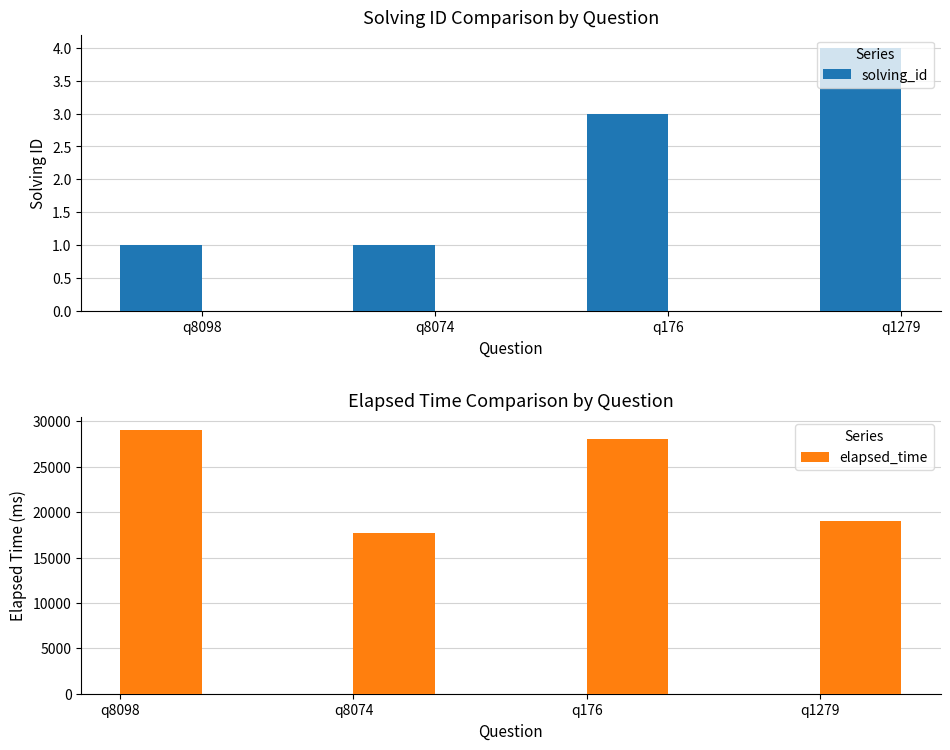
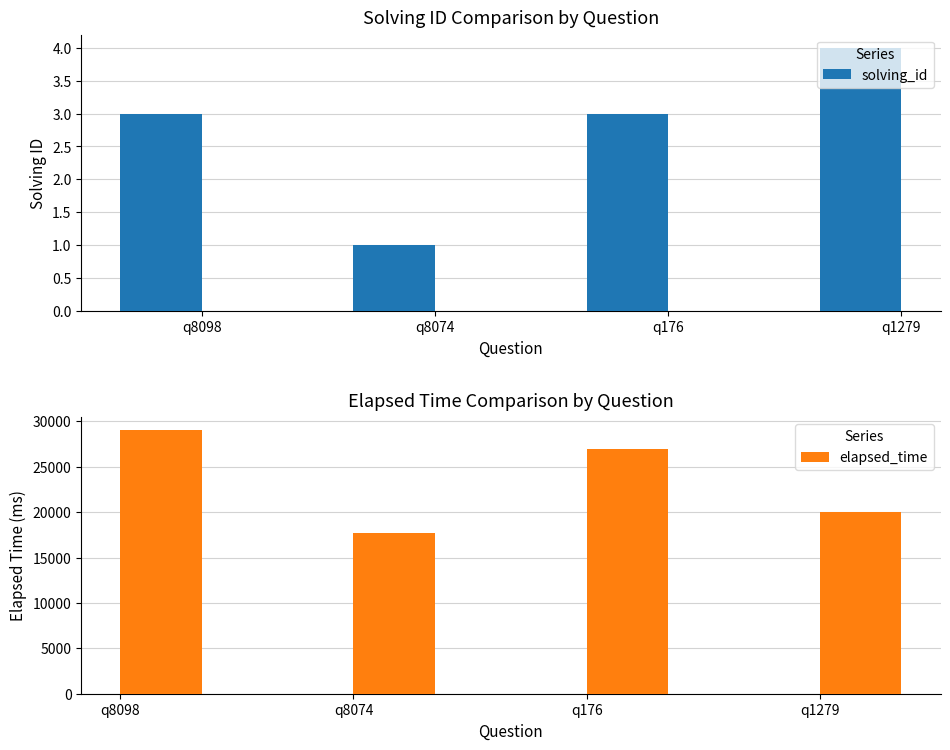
  {
    "Solving ID Comparison by Question": {
-     "q8098": 1,
+     "q8098": 3,
      "q8074": 1,
      "q176": 3
    },
    "Elapsed Time Comparison by Question": {
      "q8098": 29000,
      "q8074": 18000,
-     "q176": 28000,
-     "q1279": 19000
+     "q176": 27000,
+     "q1279": 20000
    }
  }
